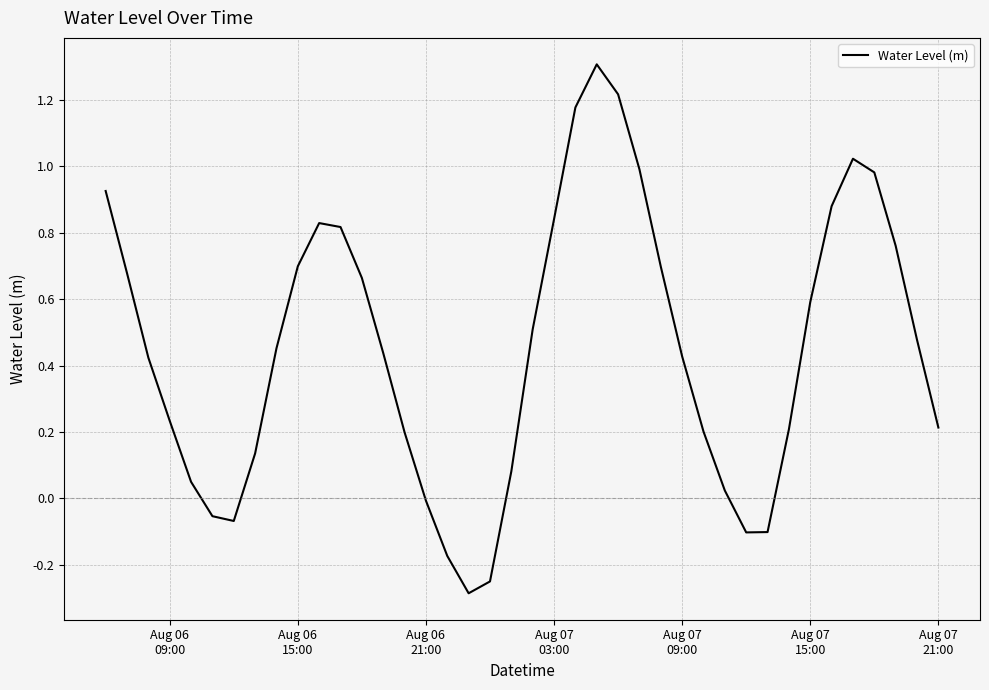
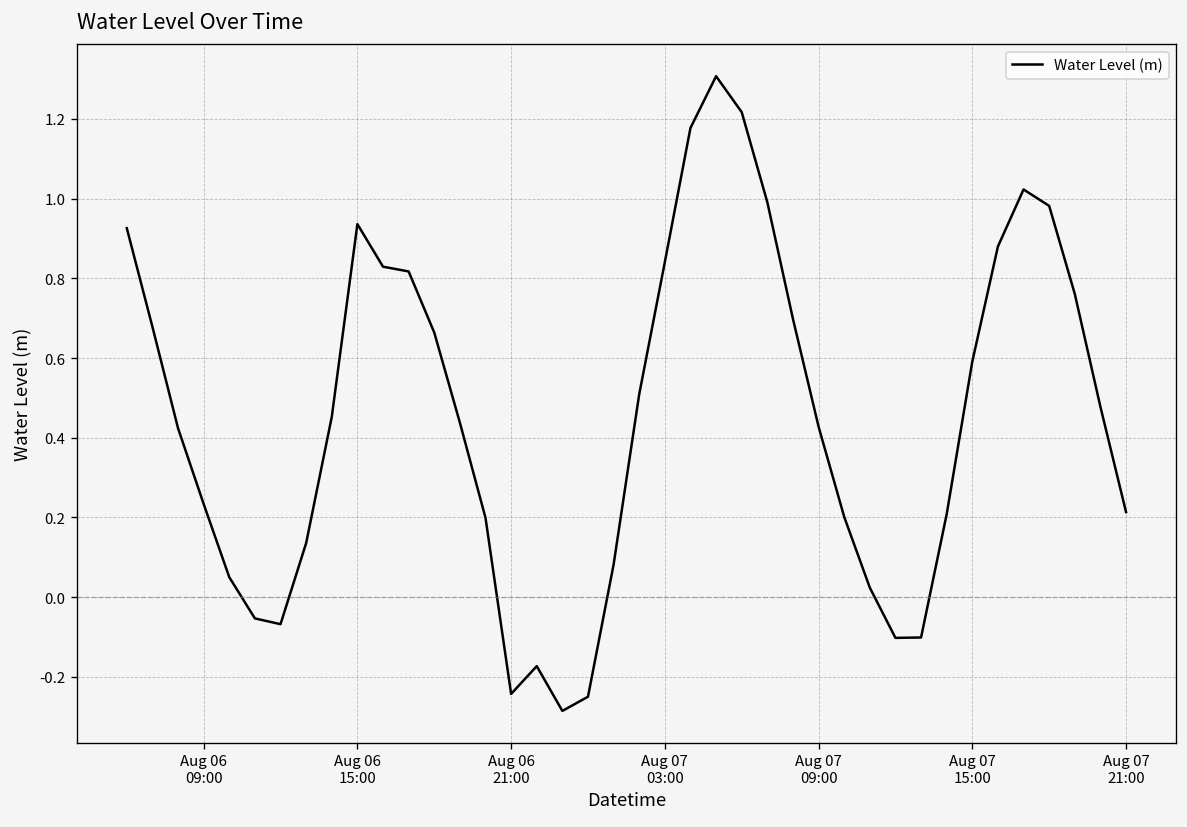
  {
    "Aug 06 09:00": 0.23,
-   "Aug 06 15:00": 0.70,
-   "Aug 06 21:00": -0.01,
+   "Aug 06 15:00": 0.94,
+   "Aug 06 21:00": -0.24,
    "Aug 07 03:00": 0.84,
    "Aug 07 09:00": 0.43,
    "Aug 07 15:00": 0.59,
    "Aug 07 21:00": 0.21
  }
